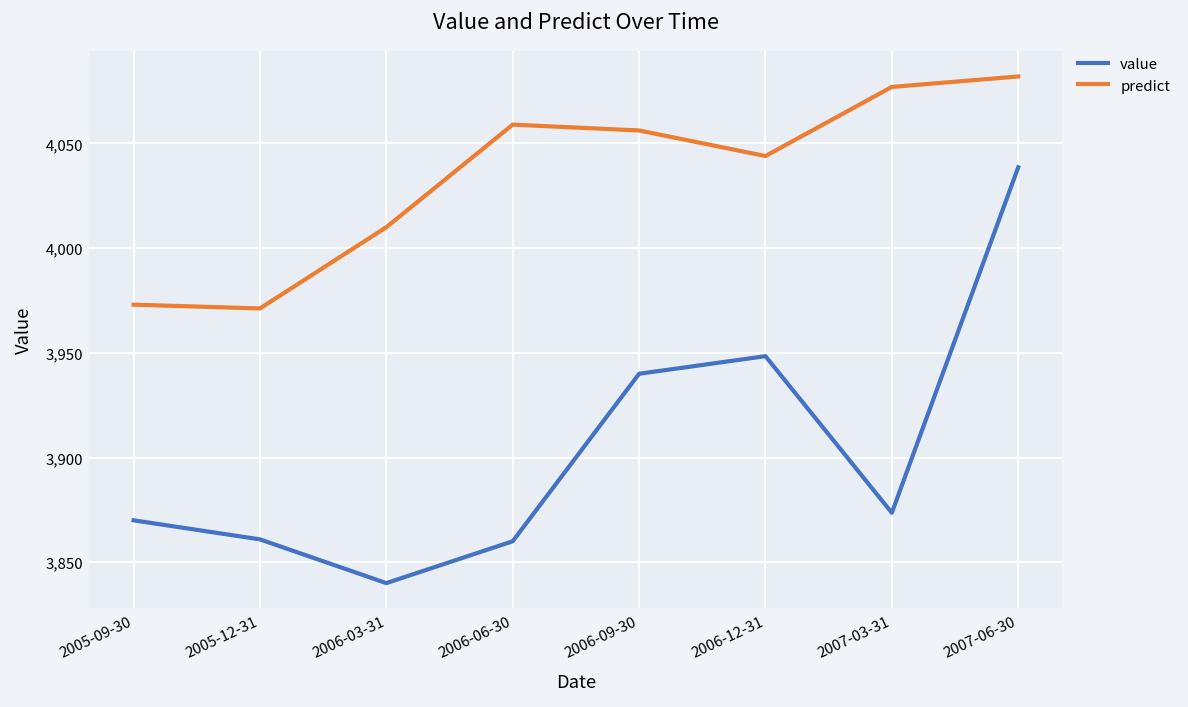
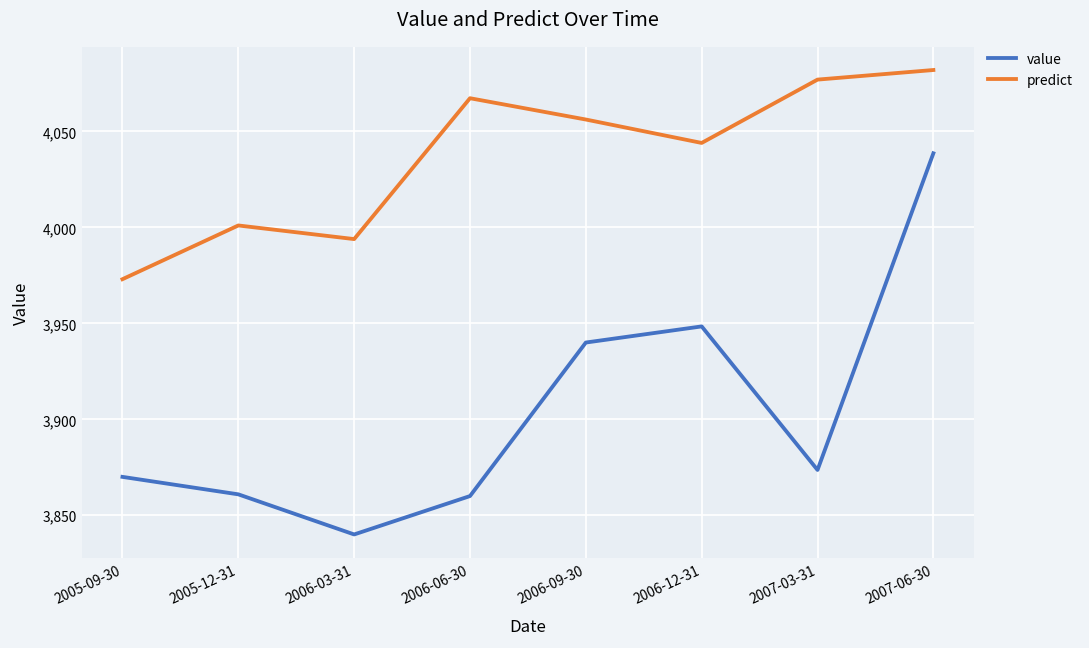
  {
    "value": {
      "2005-09-30": "3,870",
      "2005-12-31": "3,861",
      "2006-03-31": "3,840",
      "2006-06-30": "3,860",
      "2006-09-30": "3,940",
      "2006-12-31": "3,948",
      "2007-03-31": "3,874",
      "2007-06-30": "4,039"
    },
    "predict": {
      "2005-09-30": "3,973",
-     "2005-12-31": "3,971",
-     "2006-03-31": "4,010",
-     "2006-06-30": "4,059",
+     "2005-12-31": "4,001",
+     "2006-03-31": "3,994",
+     "2006-06-30": "4,067",
      "2006-09-30": "4,056",
      "2006-12-31": "4,044",
      "2007-03-31": "4,077",
      "2007-06-30": "4,082"
    }
  }
